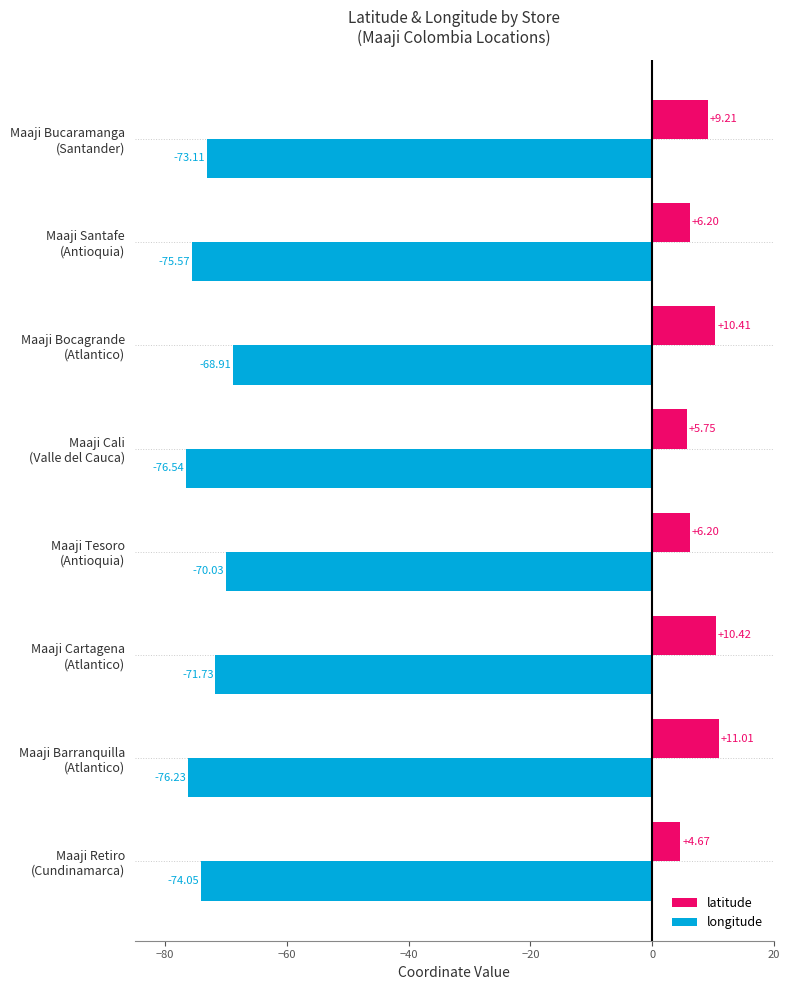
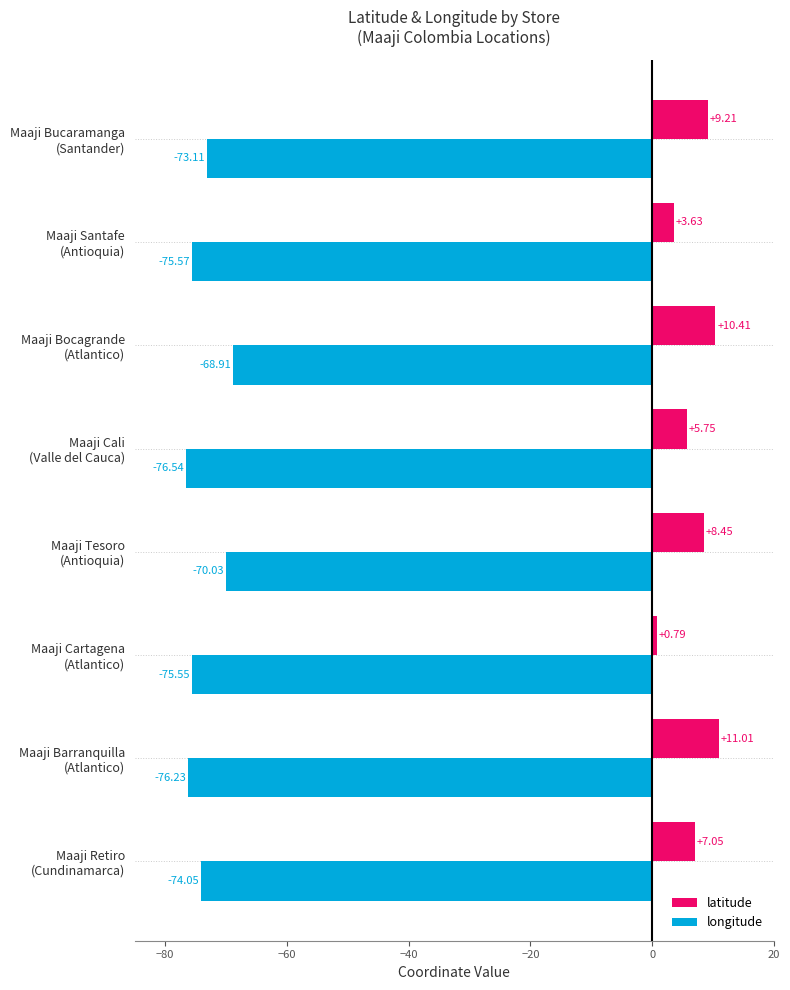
  {
    "latitude": {
      "Maaji Bucaramanga (Santander)": "+9.21",
-     "Maaji Santafe (Antioquia)": "+6.20",
+     "Maaji Santafe (Antioquia)": "+3.63",
      "Maaji Bocagrande (Atlantico)": "+10.41",
      "Maaji Cali (Valle del Cauca)": "+5.75",
-     "Maaji Tesoro (Antioquia)": "+6.20",
-     "Maaji Cartagena (Atlantico)": "+10.42",
+     "Maaji Tesoro (Antioquia)": "+8.45",
+     "Maaji Cartagena (Atlantico)": "+0.79",
      "Maaji Barranquilla (Atlantico)": "+11.01",
-     "Maaji Retiro (Cundinamarca)": "+4.67"
+     "Maaji Retiro (Cundinamarca)": "+7.05"
    },
    "longitude": {
      "Maaji Bucaramanga (Santander)": "-73.11",
      "Maaji Santafe (Antioquia)": "-75.57",
      "Maaji Bocagrande (Atlantico)": "-68.91",
      "Maaji Cali (Valle del Cauca)": "-76.54",
      "Maaji Tesoro (Antioquia)": "-70.03",
-     "Maaji Cartagena (Atlantico)": "-71.73",
+     "Maaji Cartagena (Atlantico)": "-75.55",
      "Maaji Barranquilla (Atlantico)": "-76.23",
      "Maaji Retiro (Cundinamarca)": "-74.05"
    }
  }
